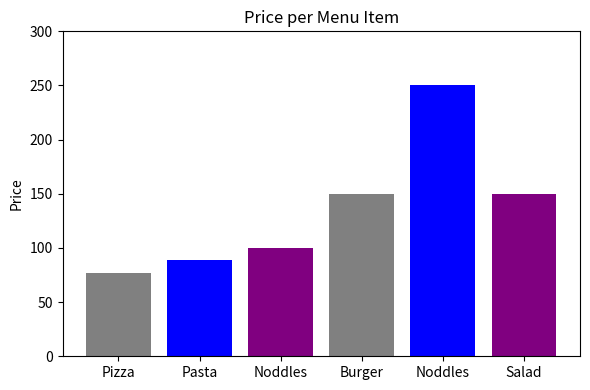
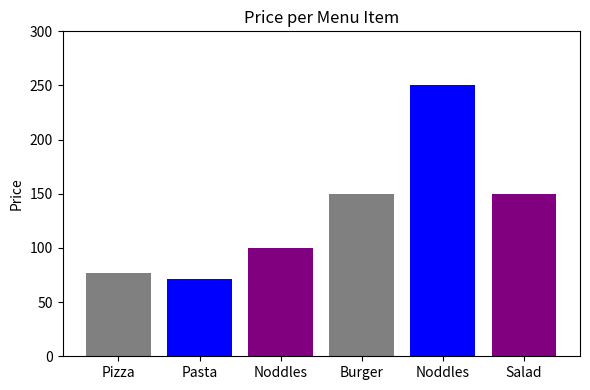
  {
    "Pizza": 77,
-   "Pasta": 89,
+   "Pasta": 71,
    "Burger": 150,
    "Salad": 150
  }
